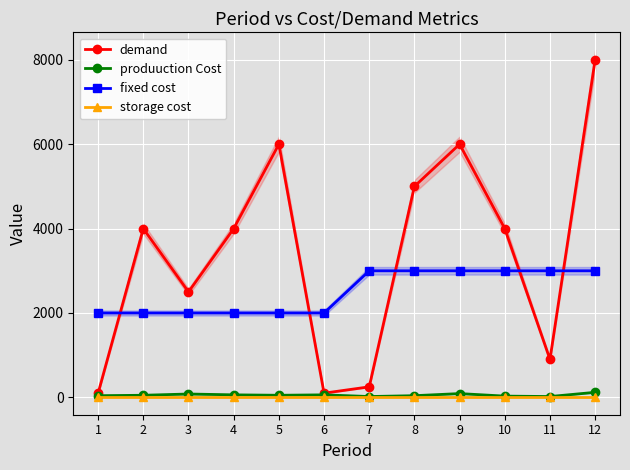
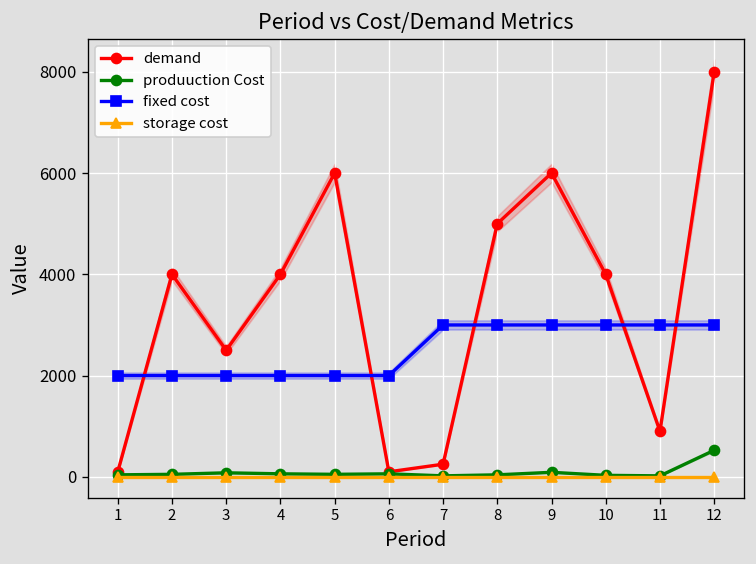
  {
    "produuction Cost": {
      "3": 100,
      "9": 100,
-     "12": 100
+     "12": 500
    },
    "storage cost": {
      "3": 0,
      "9": 0,
      "12": 0
    }
  }
